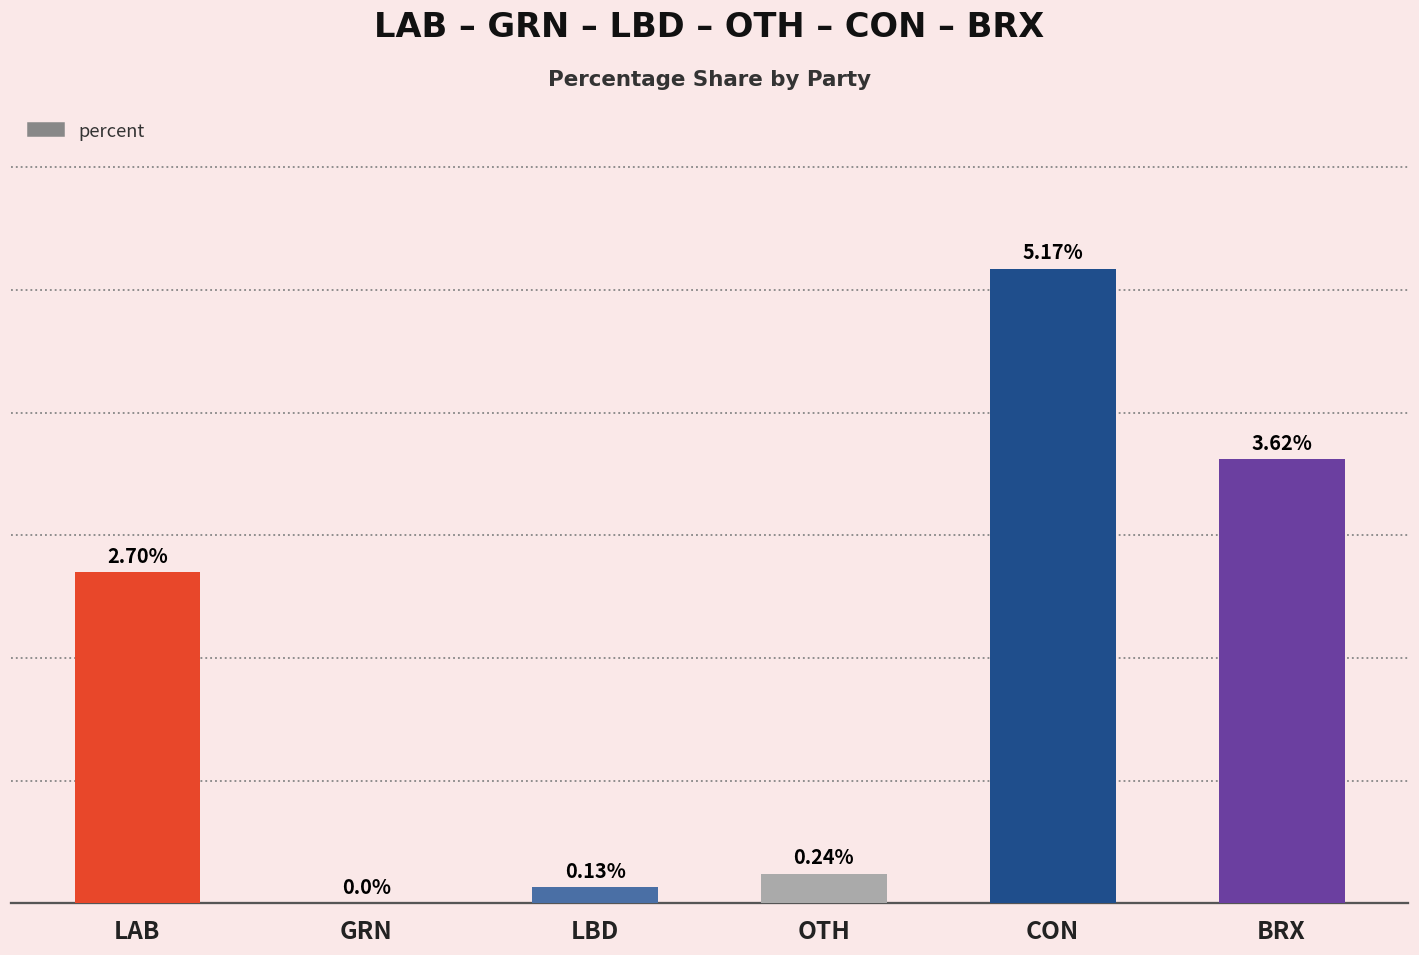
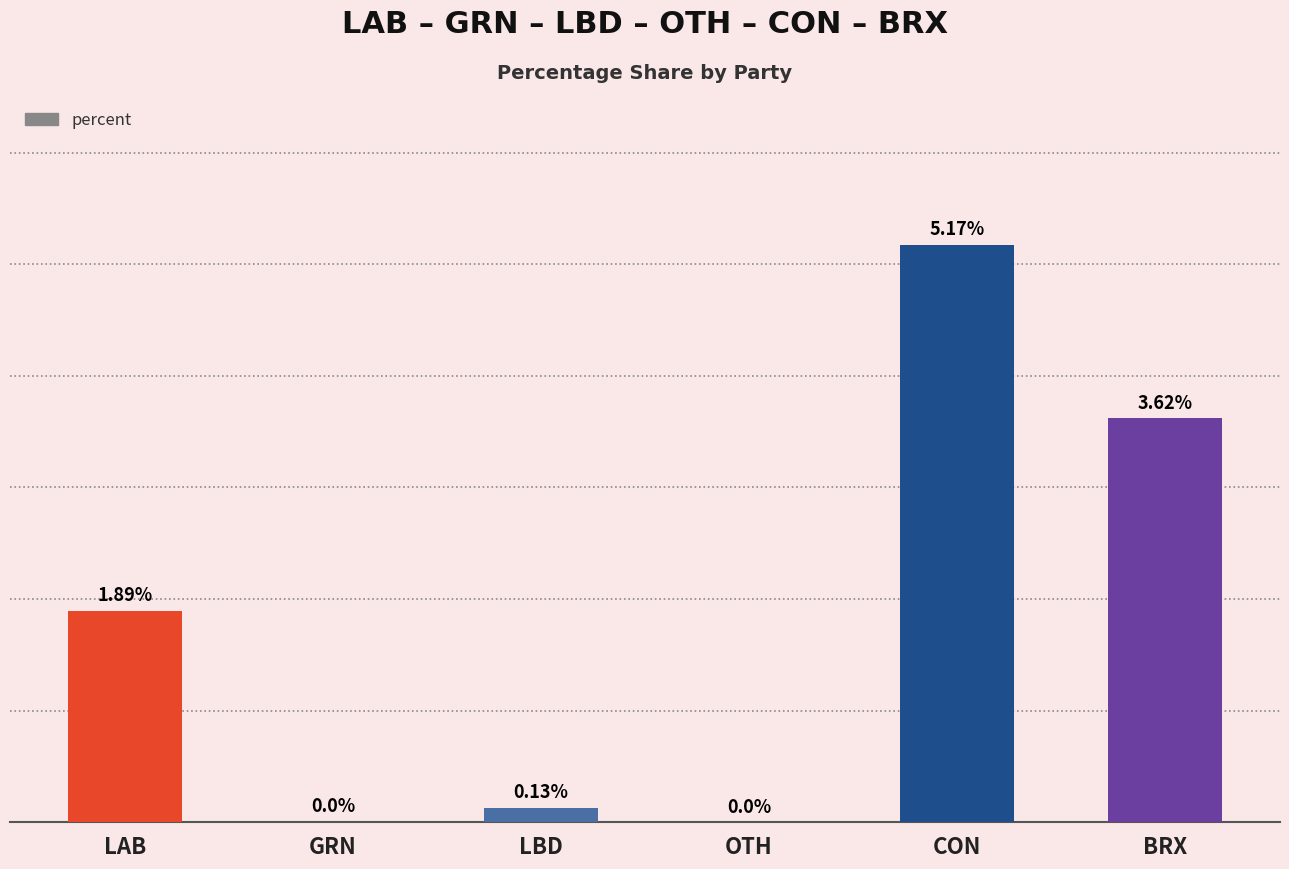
  {
-   "LAB": "2.70%",
+   "LAB": "1.89%",
    "GRN": "0.0%",
    "LBD": "0.13%",
-   "OTH": "0.24%",
+   "OTH": "0.0%",
    "CON": "5.17%",
    "BRX": "3.62%"
  }
